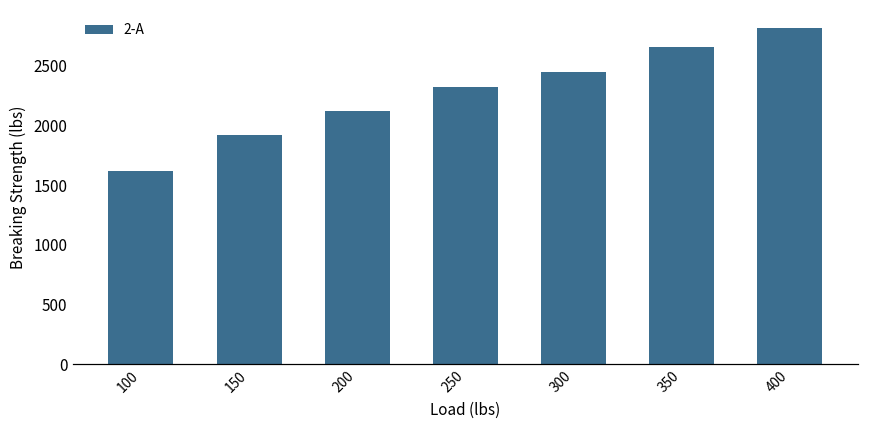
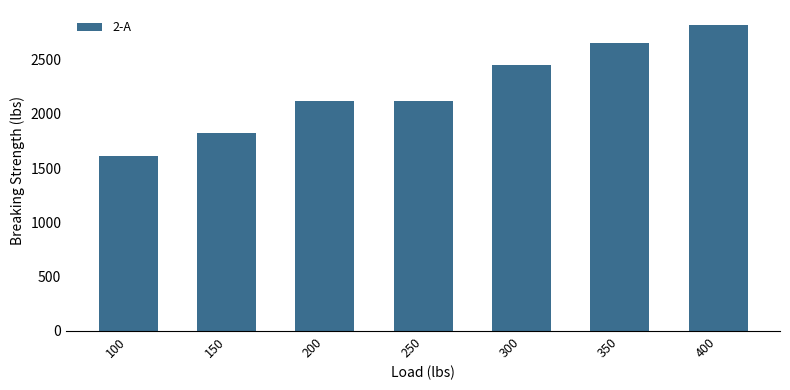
  {
    "100": 1620,
-   "150": 1920,
+   "150": 1830,
    "200": 2120,
-   "250": 2320,
+   "250": 2120,
    "300": 2450,
    "350": 2660,
    "400": 2820
  }
